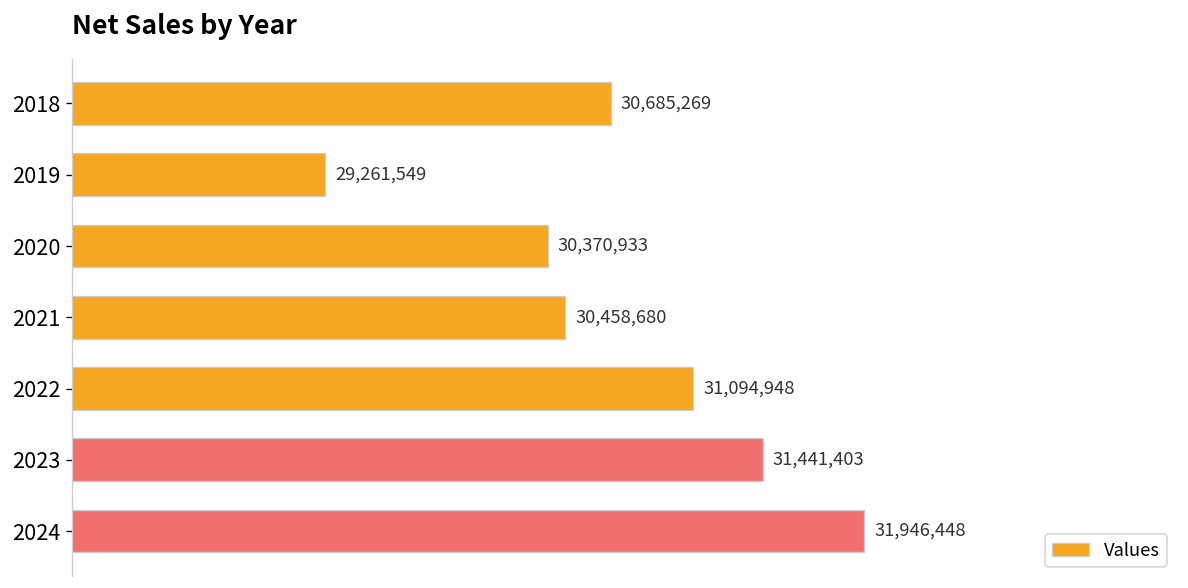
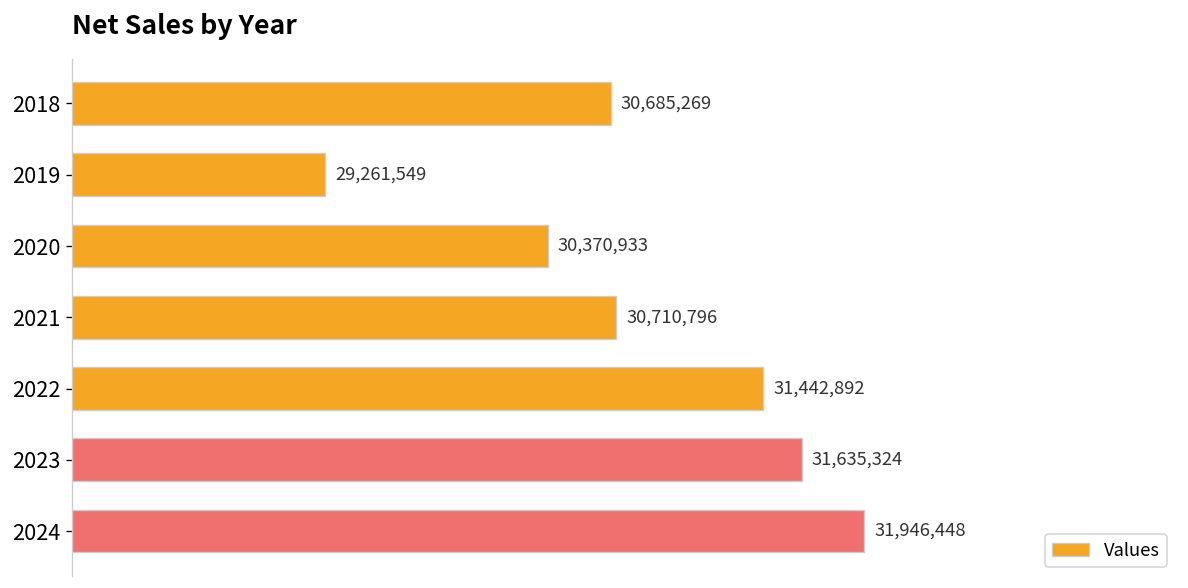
  {
    "2018": "30,685,269",
    "2019": "29,261,549",
    "2020": "30,370,933",
-   "2021": "30,458,680",
-   "2022": "31,094,948",
-   "2023": "31,441,403",
+   "2021": "30,710,796",
+   "2022": "31,442,892",
+   "2023": "31,635,324",
    "2024": "31,946,448"
  }
